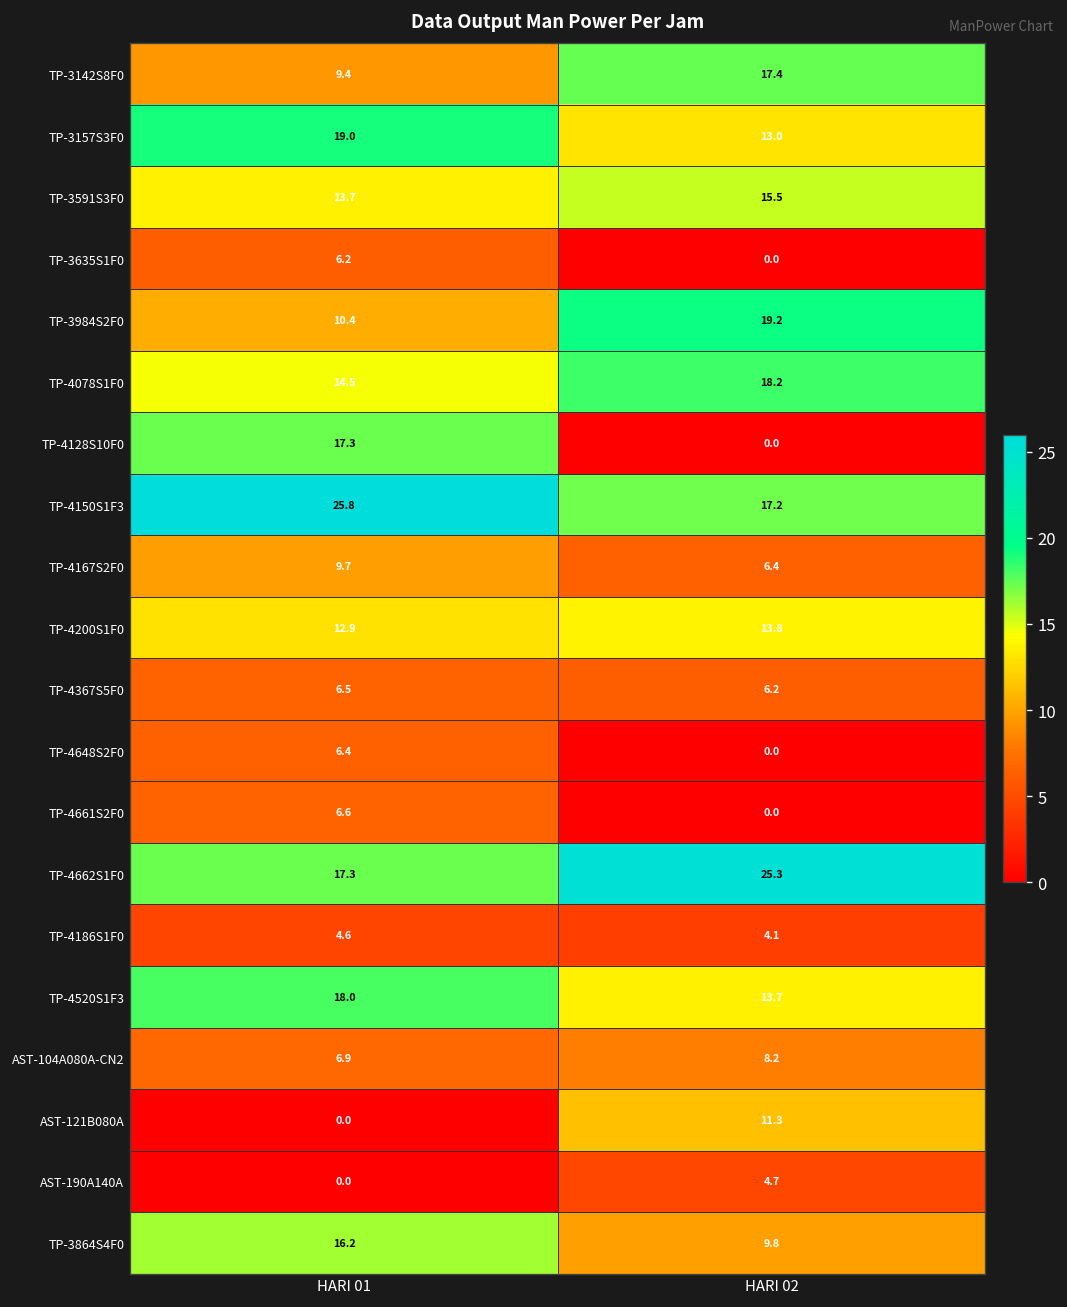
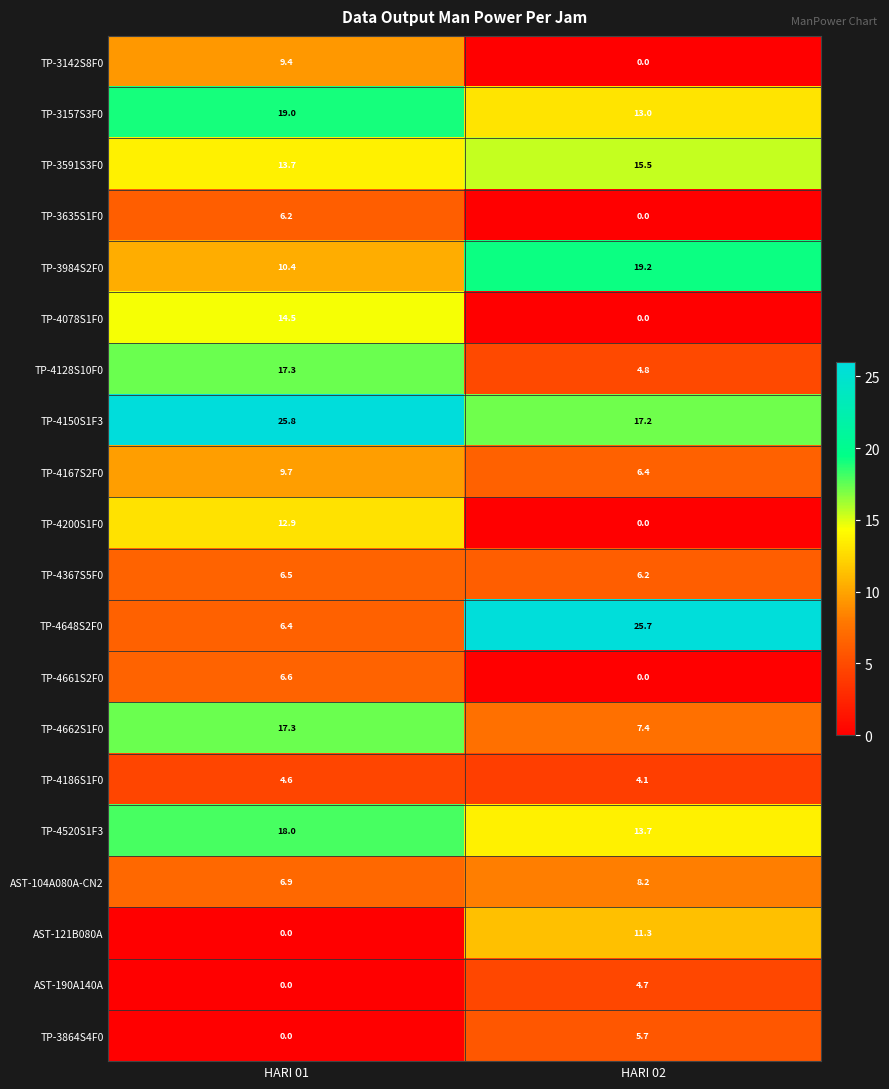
  {
    "TP-3142S8F0": {
      "HARI 01": 9.4,
-     "HARI 02": 17.4
+     "HARI 02": 0.0
    },
    "TP-3157S3F0": {
      "HARI 01": 19.0,
      "HARI 02": 13.0
    },
    "TP-3591S3F0": {
      "HARI 01": 13.7,
      "HARI 02": 15.5
    },
    "TP-3635S1F0": {
      "HARI 01": 6.2,
      "HARI 02": 0.0
    },
    "TP-3984S2F0": {
      "HARI 01": 10.4,
      "HARI 02": 19.2
    },
    "TP-4078S1F0": {
      "HARI 01": 14.5,
-     "HARI 02": 18.2
+     "HARI 02": 0.0
    },
    "TP-4128S10F0": {
      "HARI 01": 17.3,
-     "HARI 02": 0.0
+     "HARI 02": 4.8
    },
    "TP-4150S1F3": {
      "HARI 01": 25.8,
      "HARI 02": 17.2
    },
    "TP-4167S2F0": {
      "HARI 01": 9.7,
      "HARI 02": 6.4
    },
    "TP-4200S1F0": {
      "HARI 01": 12.9,
-     "HARI 02": 13.8
+     "HARI 02": 0.0
    },
    "TP-4367S5F0": {
      "HARI 01": 6.5,
      "HARI 02": 6.2
    },
    "TP-4648S2F0": {
      "HARI 01": 6.4,
-     "HARI 02": 0.0
+     "HARI 02": 25.7
    },
    "TP-4661S2F0": {
      "HARI 01": 6.6,
      "HARI 02": 0.0
    },
    "TP-4662S1F0": {
      "HARI 01": 17.3,
-     "HARI 02": 25.3
+     "HARI 02": 7.4
    },
    "TP-4186S1F0": {
      "HARI 01": 4.6,
      "HARI 02": 4.1
    },
    "TP-4520S1F3": {
      "HARI 01": 18.0,
      "HARI 02": 13.7
    },
    "AST-104A080A-CN2": {
      "HARI 01": 6.9,
      "HARI 02": 8.2
    },
    "AST-121B080A": {
      "HARI 01": 0.0,
      "HARI 02": 11.3
    },
    "AST-190A140A": {
      "HARI 01": 0.0,
      "HARI 02": 4.7
    },
    "TP-3864S4F0": {
-     "HARI 01": 16.2,
-     "HARI 02": 9.8
+     "HARI 01": 0.0,
+     "HARI 02": 5.7
    }
  }
